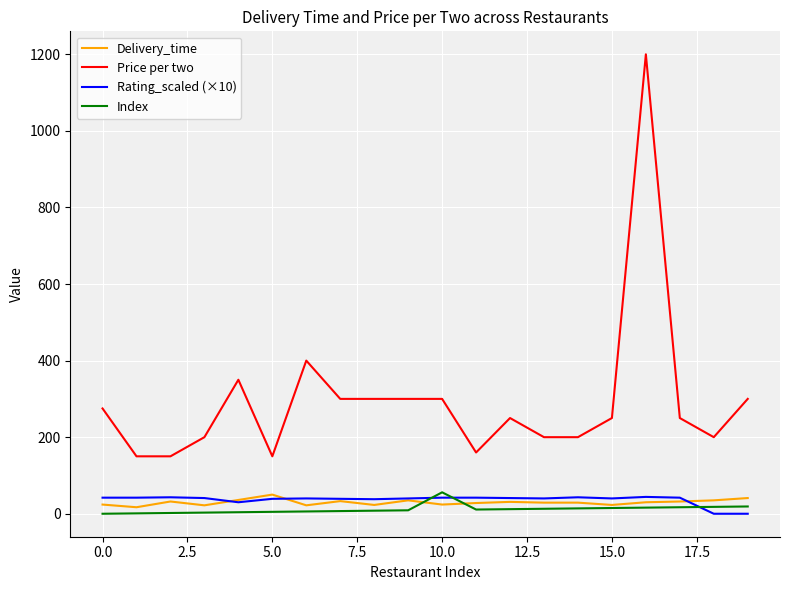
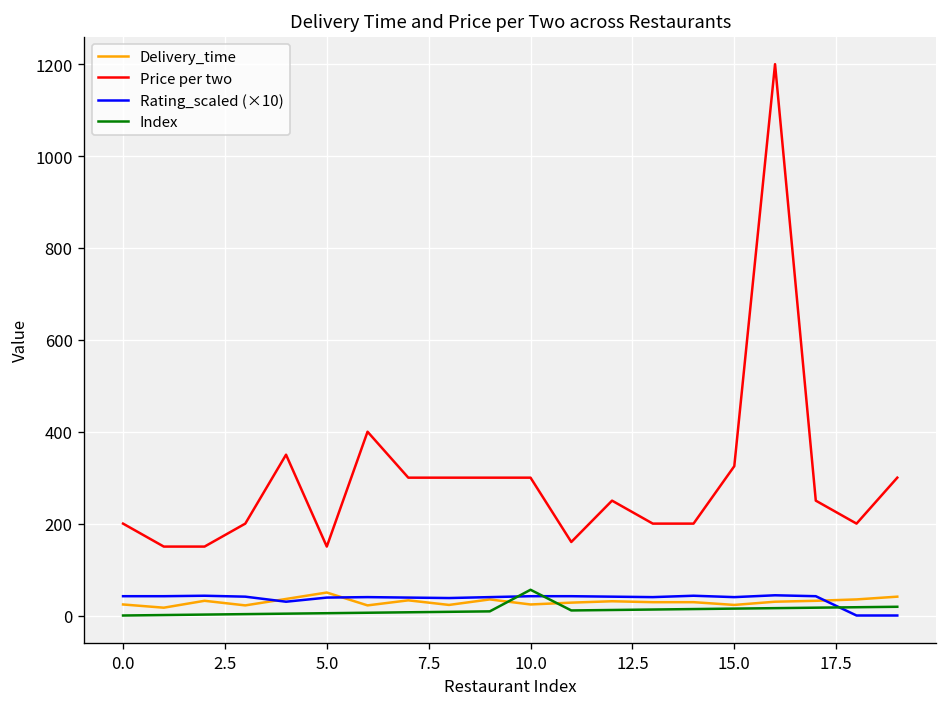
  {
    "Delivery_time": {
      "0.0": 20,
      "5.0": 50,
      "10.0": 20,
      "15.0": 20
    },
    "Price per two": {
-     "0.0": 280,
+     "0.0": 200,
      "5.0": 150,
      "10.0": 300,
-     "15.0": 250
+     "15.0": 330
    },
    "Rating_scaled (×10)": {
      "0.0": 40,
      "5.0": 40,
      "10.0": 40,
      "15.0": 40
    },
    "Index": {
      "0.0": 0,
      "5.0": 10,
      "10.0": 60,
      "15.0": 20
    }
  }
